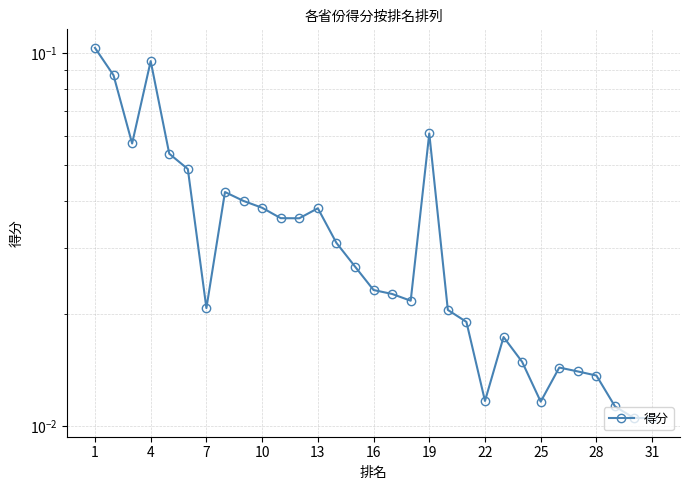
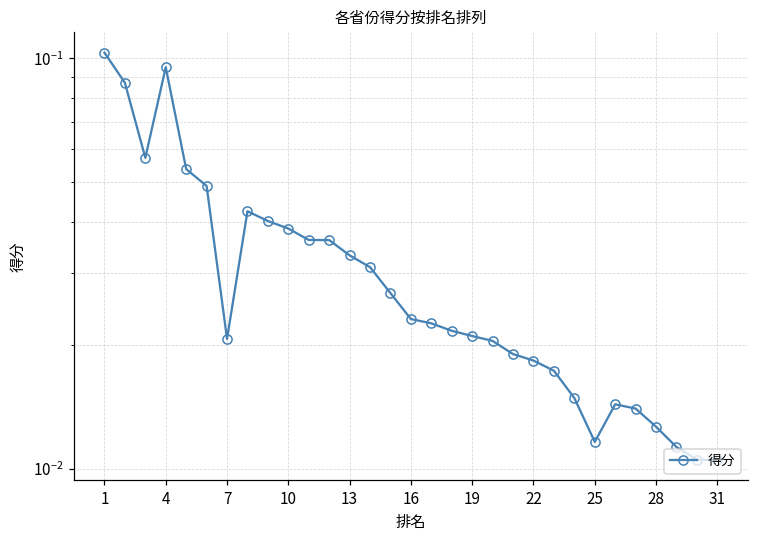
  {
    "1": 0.103,
    "4": 0.095,
    "7": 0.021,
    "10": 0.038,
-   "13": 0.038,
+   "13": 0.033,
    "16": 0.023,
-   "19": 0.061,
-   "22": 0.0117,
+   "19": 0.021,
+   "22": 0.018,
    "25": 0.0116,
-   "28": 0.0137
+   "28": 0.0127
  }
